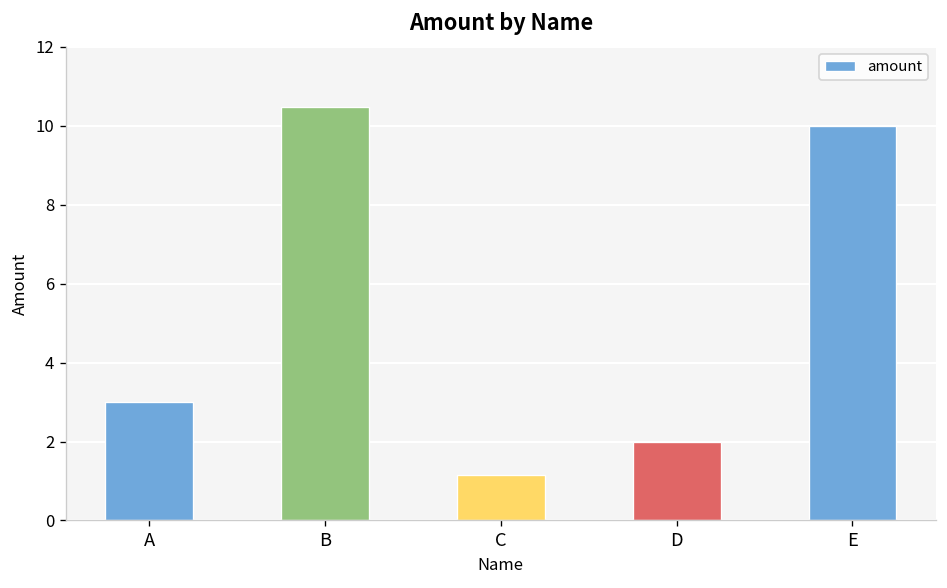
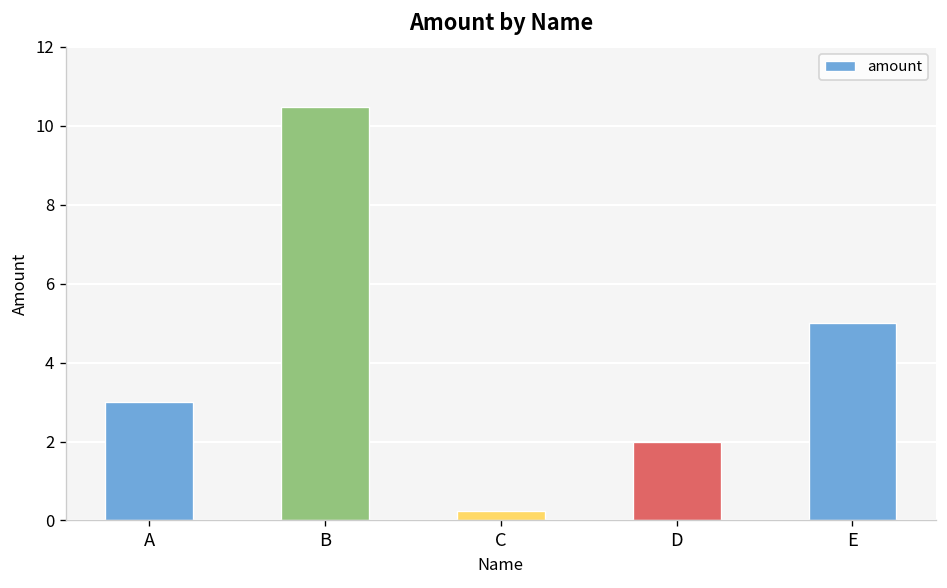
  {
    "A": 3.0,
    "B": 10.5,
-   "C": 1.2,
+   "C": 0.2,
    "D": 2.0,
-   "E": 10
+   "E": 5
  }
